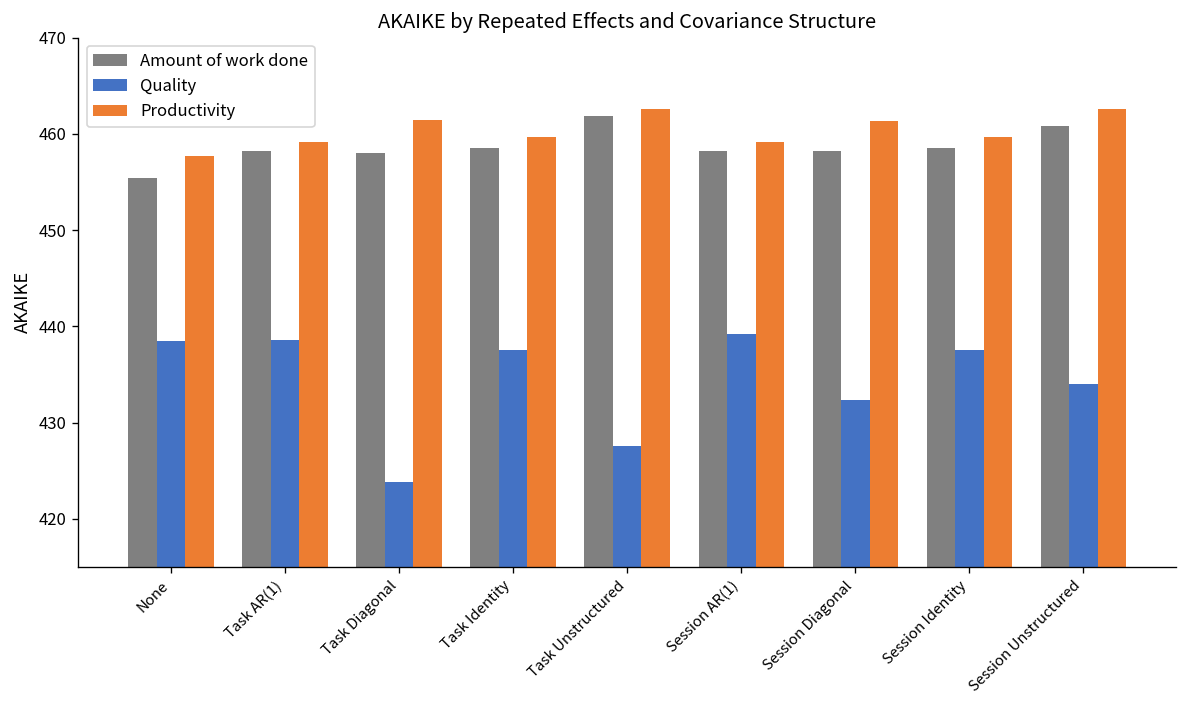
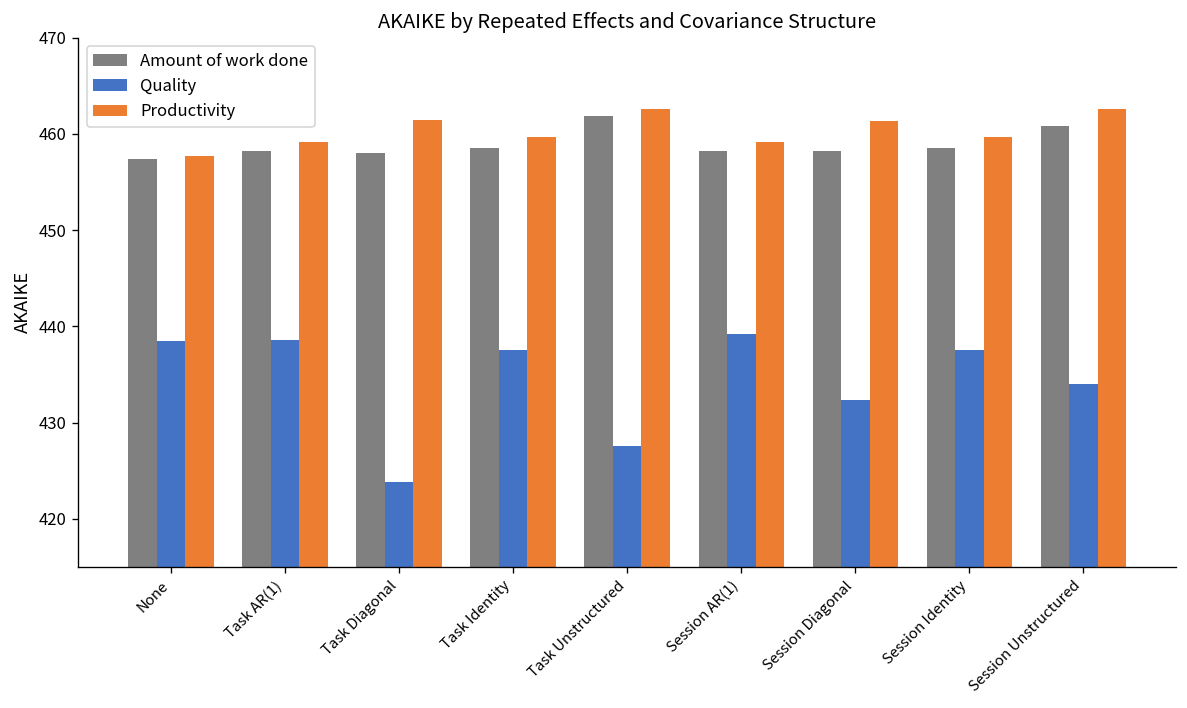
  {
    "Amount of work done": {
-     "None": 455,
+     "None": 457,
      "Task AR(1)": 458,
      "Task Diagonal": 458,
      "Task Identity": 459,
      "Task Unstructured": 462,
      "Session AR(1)": 458,
      "Session Diagonal": 458,
      "Session Identity": 459,
      "Session Unstructured": 461
    },
    "Quality": {
      "None": 438,
      "Task AR(1)": 439,
      "Task Diagonal": 424,
      "Task Identity": 438,
      "Task Unstructured": 428,
      "Session AR(1)": 439,
      "Session Diagonal": 432,
      "Session Identity": 438,
      "Session Unstructured": 434
    },
    "Productivity": {
      "None": 458,
      "Task AR(1)": 459,
      "Task Diagonal": 461,
      "Task Identity": 460,
      "Task Unstructured": 463,
      "Session AR(1)": 459,
      "Session Diagonal": 461,
      "Session Identity": 460,
      "Session Unstructured": 463
    }
  }
